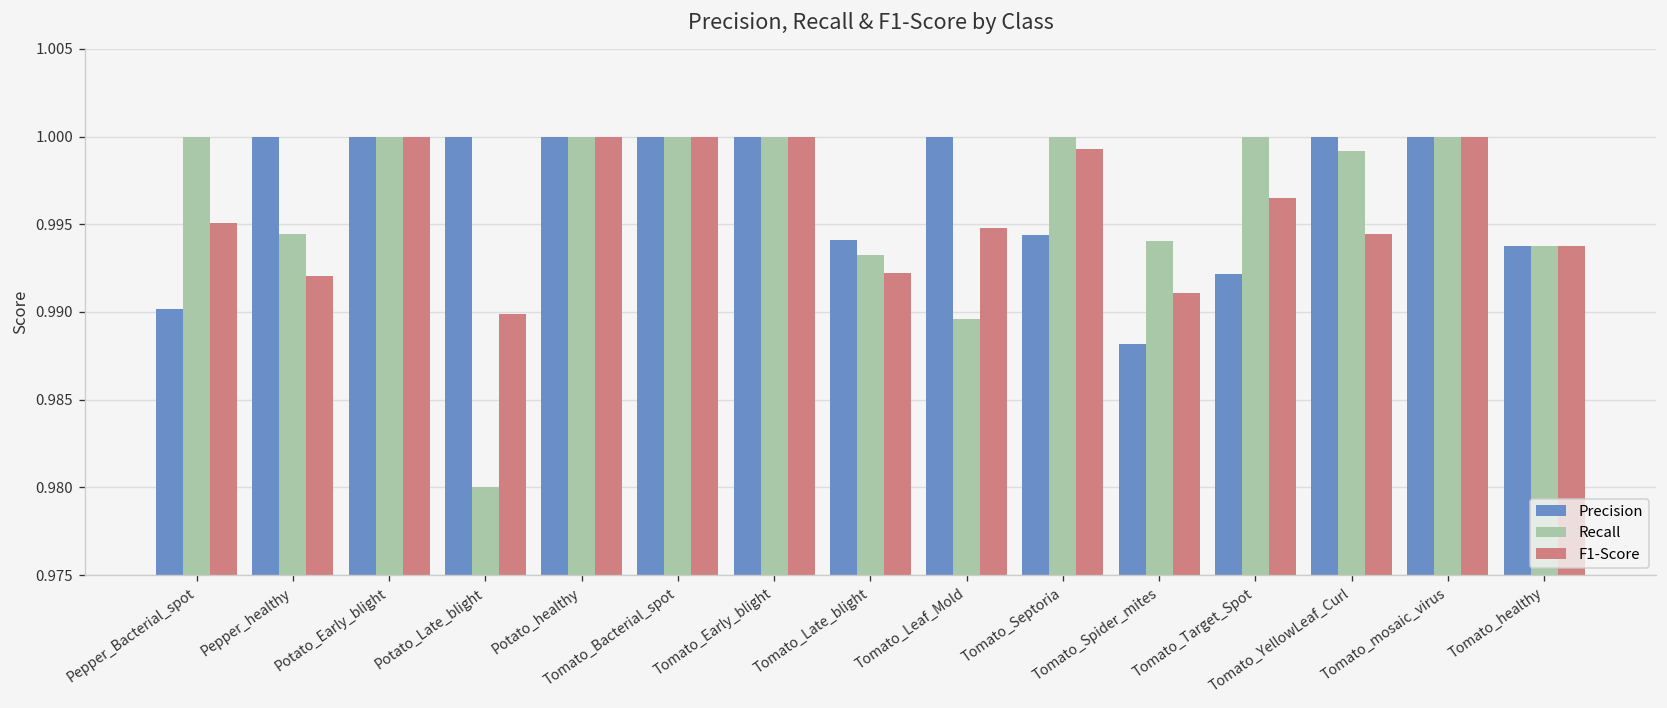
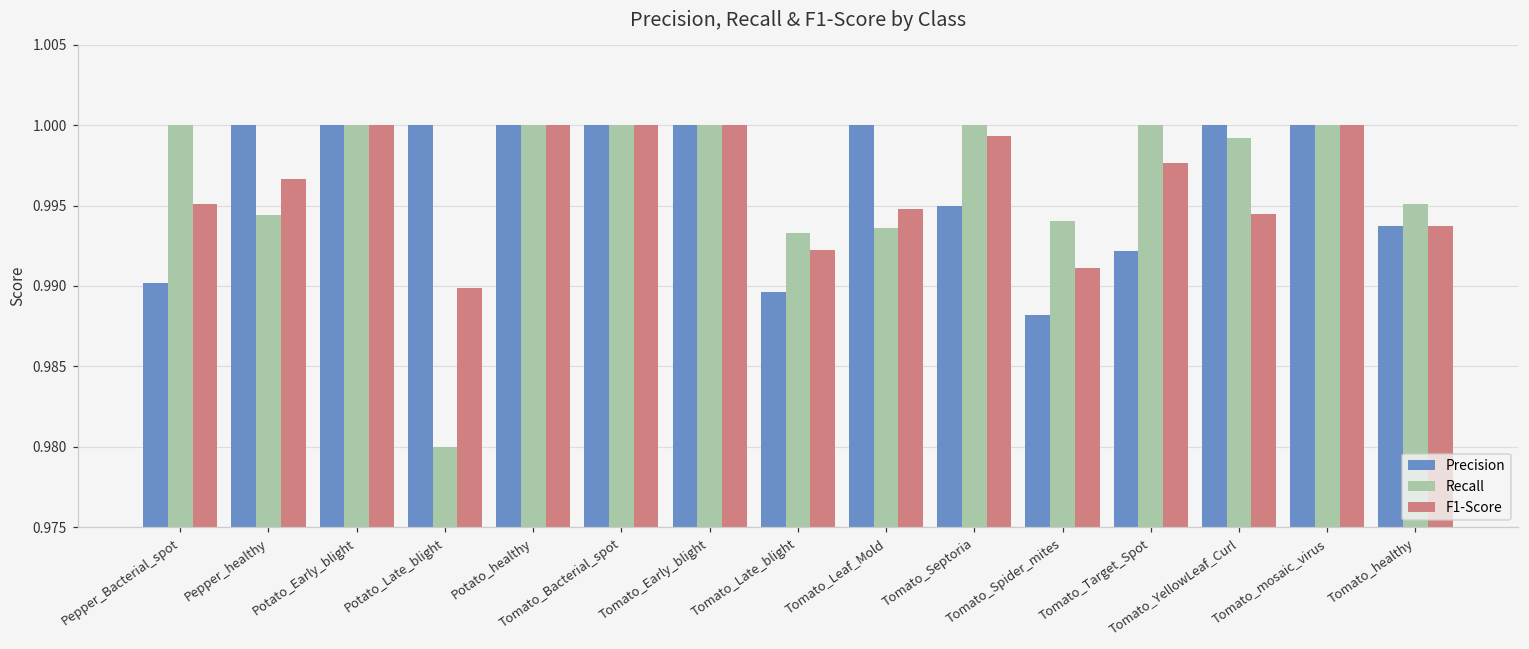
  {
    "Precision": {
      "Pepper_Bacterial_spot": 0.9902,
      "Pepper_healthy": 1.0000,
      "Potato_Early_blight": 1.0000,
      "Potato_Late_blight": 1.0000,
      "Potato_healthy": 1.0000,
      "Tomato_Bacterial_spot": 1.0000,
      "Tomato_Early_blight": 1.0000,
-     "Tomato_Late_blight": 0.9941,
+     "Tomato_Late_blight": 0.9896,
      "Tomato_Leaf_Mold": 1.0000,
-     "Tomato_Septoria": 0.9944,
+     "Tomato_Septoria": 0.9950,
      "Tomato_Spider_mites": 0.9882,
      "Tomato_Target_Spot": 0.9922,
      "Tomato_YellowLeaf_Curl": 1.0000,
      "Tomato_mosaic_virus": 1.0000,
      "Tomato_healthy": 0.9938
    },
    "Recall": {
      "Pepper_Bacterial_spot": 1.0000,
      "Pepper_healthy": 0.9944,
      "Potato_Early_blight": 1.0000,
      "Potato_Late_blight": 0.9800,
      "Potato_healthy": 1.0000,
      "Tomato_Bacterial_spot": 1.0000,
      "Tomato_Early_blight": 1.0000,
      "Tomato_Late_blight": 0.9933,
-     "Tomato_Leaf_Mold": 0.9896,
+     "Tomato_Leaf_Mold": 0.9936,
      "Tomato_Septoria": 1.0000,
      "Tomato_Spider_mites": 0.9940,
      "Tomato_Target_Spot": 1.0000,
      "Tomato_YellowLeaf_Curl": 0.9992,
      "Tomato_mosaic_virus": 1.0000,
-     "Tomato_healthy": 0.9938
+     "Tomato_healthy": 0.9951
    },
    "F1-Score": {
      "Pepper_Bacterial_spot": 0.9951,
-     "Pepper_healthy": 0.9921,
+     "Pepper_healthy": 0.9966,
      "Potato_Early_blight": 1.0000,
      "Potato_Late_blight": 0.9899,
      "Potato_healthy": 1.0000,
      "Tomato_Bacterial_spot": 1.0000,
      "Tomato_Early_blight": 1.0000,
      "Tomato_Late_blight": 0.9922,
      "Tomato_Leaf_Mold": 0.9948,
      "Tomato_Septoria": 0.9993,
      "Tomato_Spider_mites": 0.9911,
-     "Tomato_Target_Spot": 0.9965,
+     "Tomato_Target_Spot": 0.9977,
      "Tomato_YellowLeaf_Curl": 0.9945,
      "Tomato_mosaic_virus": 1.0000,
      "Tomato_healthy": 0.9938
    }
  }
